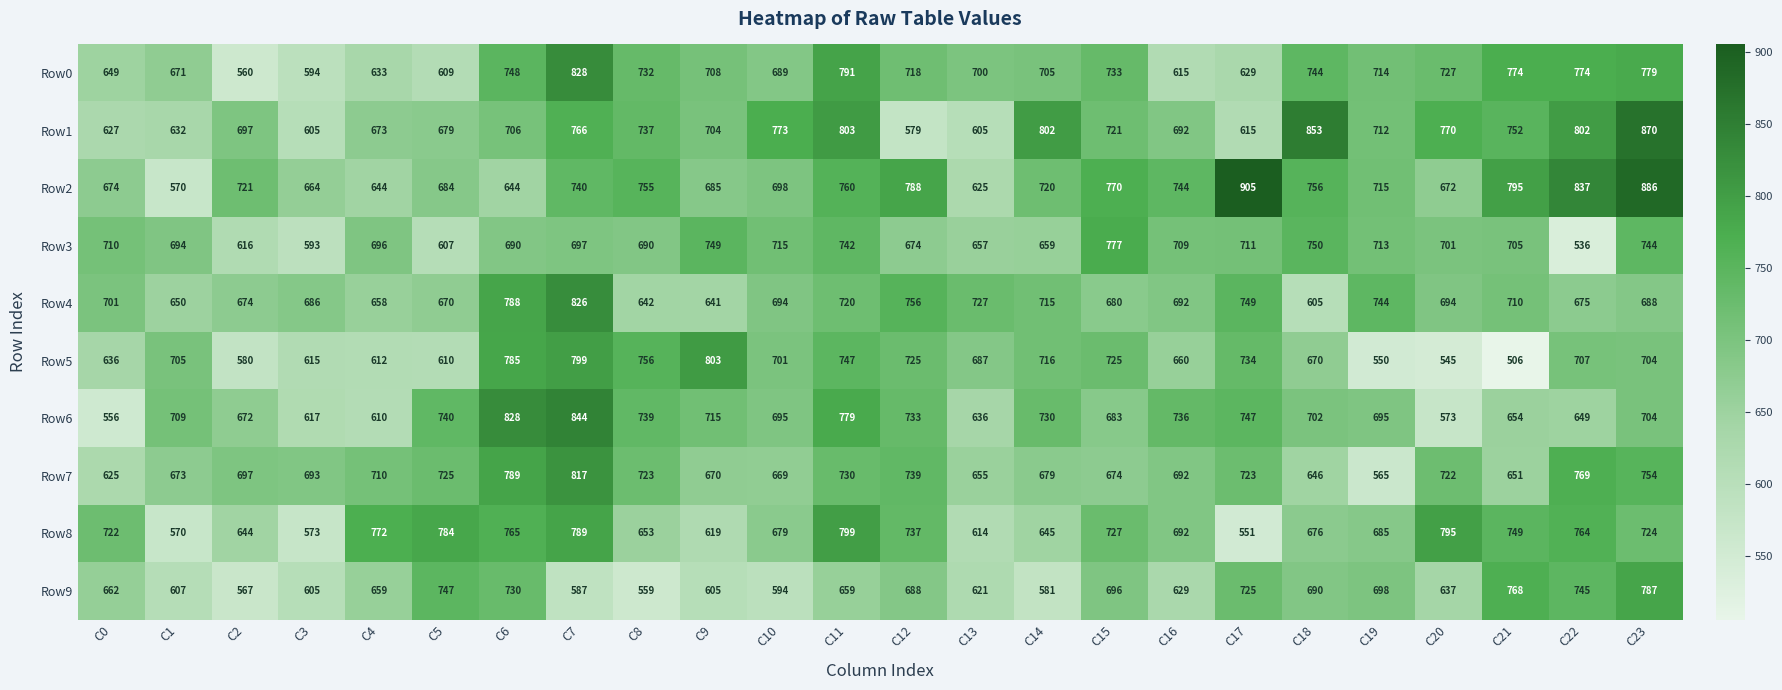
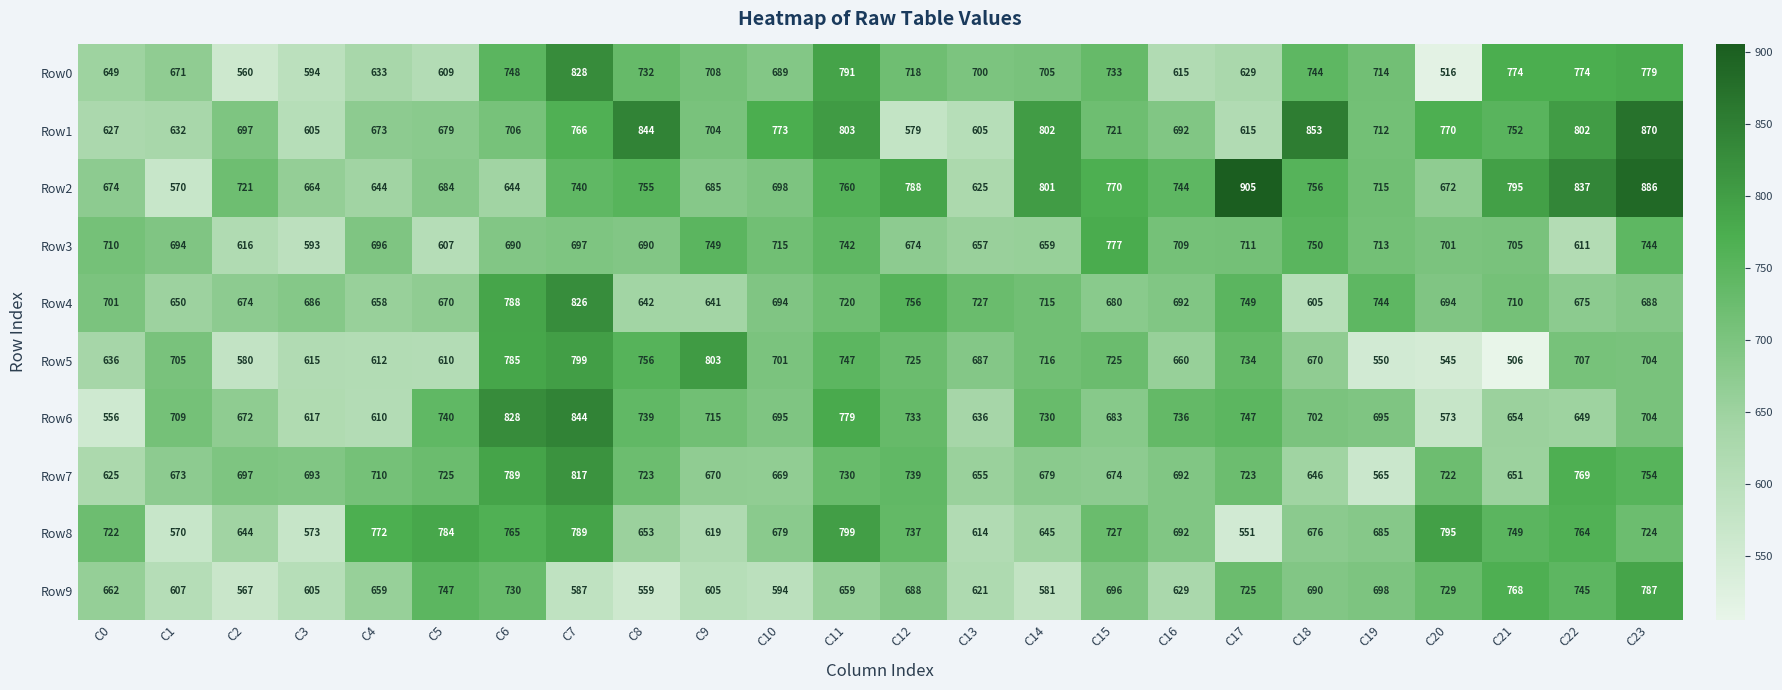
  {
    "Row0": {
      "C0": 649,
      "C1": 671,
      "C2": 560,
      "C3": 594,
      "C4": 633,
      "C5": 609,
      "C6": 748,
      "C7": 828,
      "C8": 732,
      "C9": 708,
      "C10": 689,
      "C11": 791,
      "C12": 718,
      "C13": 700,
      "C14": 705,
      "C15": 733,
      "C16": 615,
      "C17": 629,
      "C18": 744,
      "C19": 714,
-     "C20": 727,
+     "C20": 516,
      "C21": 774,
      "C22": 774,
      "C23": 779
    },
    "Row1": {
      "C0": 627,
      "C1": 632,
      "C2": 697,
      "C3": 605,
      "C4": 673,
      "C5": 679,
      "C6": 706,
      "C7": 766,
-     "C8": 737,
+     "C8": 844,
      "C9": 704,
      "C10": 773,
      "C11": 803,
      "C12": 579,
      "C13": 605,
      "C14": 802,
      "C15": 721,
      "C16": 692,
      "C17": 615,
      "C18": 853,
      "C19": 712,
      "C20": 770,
      "C21": 752,
      "C22": 802,
      "C23": 870
    },
    "Row2": {
      "C0": 674,
      "C1": 570,
      "C2": 721,
      "C3": 664,
      "C4": 644,
      "C5": 684,
      "C6": 644,
      "C7": 740,
      "C8": 755,
      "C9": 685,
      "C10": 698,
      "C11": 760,
      "C12": 788,
      "C13": 625,
-     "C14": 720,
+     "C14": 801,
      "C15": 770,
      "C16": 744,
      "C17": 905,
      "C18": 756,
      "C19": 715,
      "C20": 672,
      "C21": 795,
      "C22": 837,
      "C23": 886
    },
    "Row3": {
      "C0": 710,
      "C1": 694,
      "C2": 616,
      "C3": 593,
      "C4": 696,
      "C5": 607,
      "C6": 690,
      "C7": 697,
      "C8": 690,
      "C9": 749,
      "C10": 715,
      "C11": 742,
      "C12": 674,
      "C13": 657,
      "C14": 659,
      "C15": 777,
      "C16": 709,
      "C17": 711,
      "C18": 750,
      "C19": 713,
      "C20": 701,
      "C21": 705,
-     "C22": 536,
+     "C22": 611,
      "C23": 744
    },
    "Row9": {
      "C0": 662,
      "C1": 607,
      "C2": 567,
      "C3": 605,
      "C4": 659,
      "C5": 747,
      "C6": 730,
      "C7": 587,
      "C8": 559,
      "C9": 605,
      "C10": 594,
      "C11": 659,
      "C12": 688,
      "C13": 621,
      "C14": 581,
      "C15": 696,
      "C16": 629,
      "C17": 725,
      "C18": 690,
      "C19": 698,
-     "C20": 637,
+     "C20": 729,
      "C21": 768,
      "C22": 745,
      "C23": 787
    }
  }
